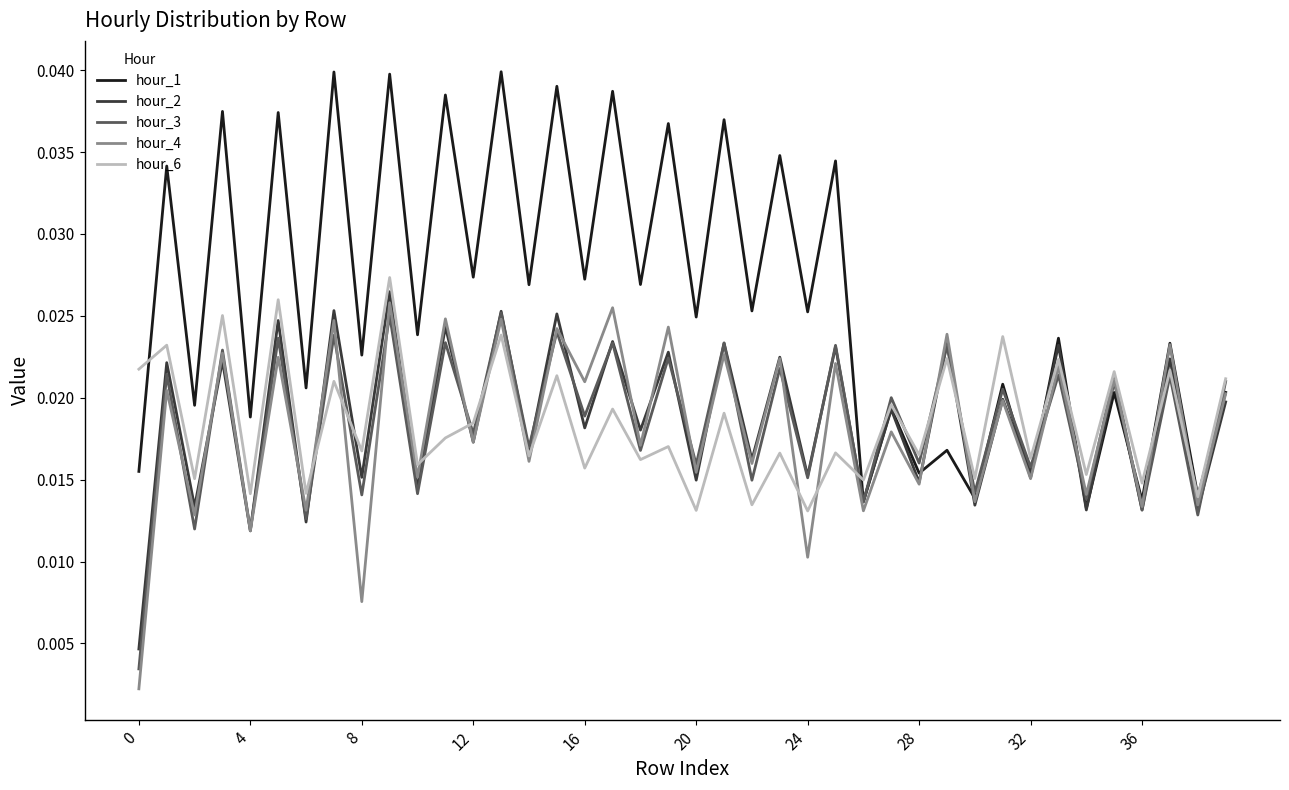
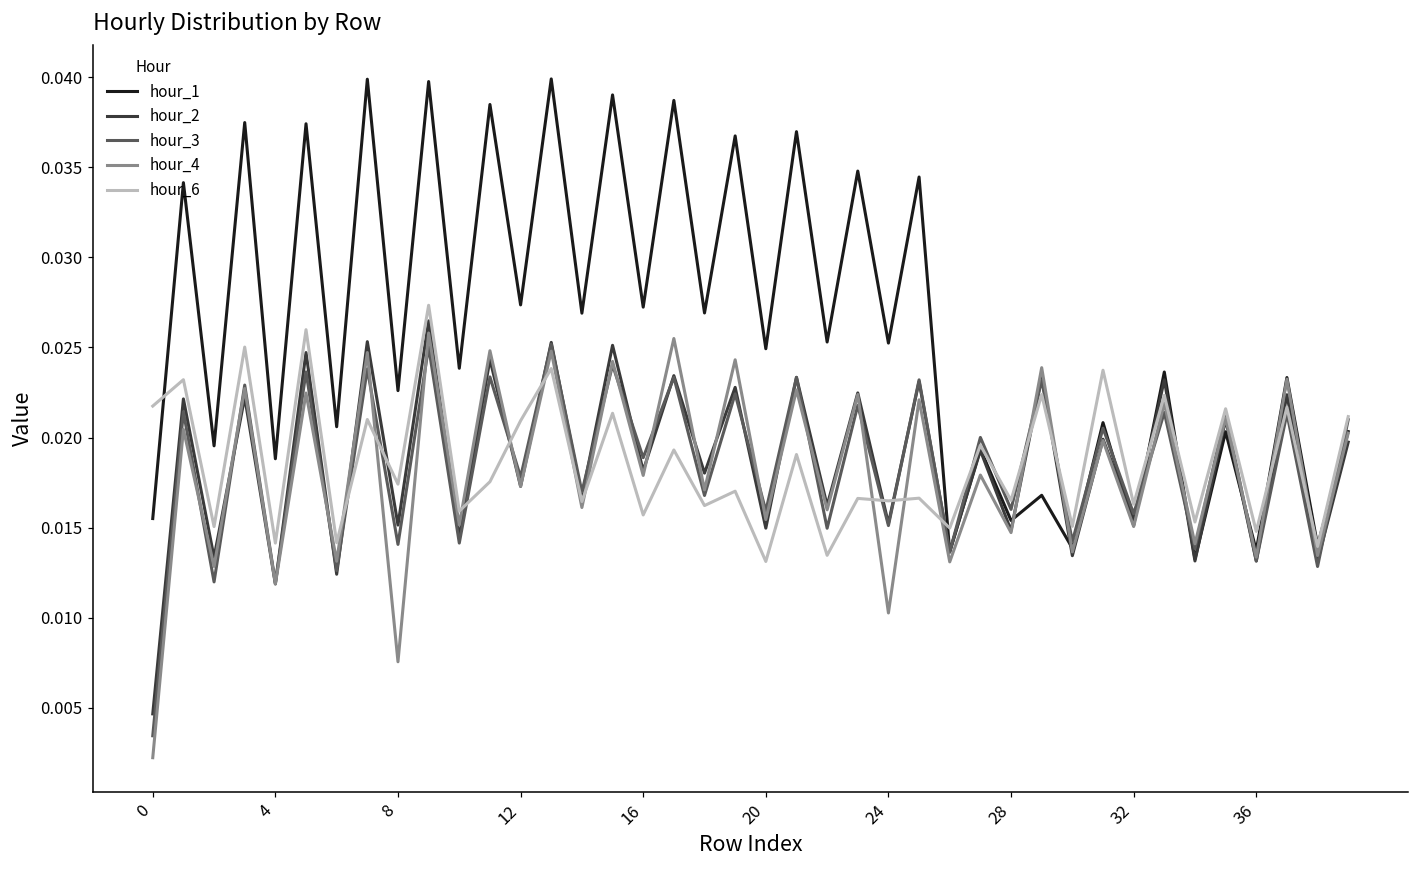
  {
    "hour_4": {
      "0": 0.0022,
      "8": 0.0076,
-     "16": 0.0210,
+     "16": 0.0179,
      "20": 0.0154,
      "24": 0.0103,
      "36": 0.0134
    },
    "hour_6": {
      "0": 0.0217,
      "4": 0.0141,
-     "8": 0.0168,
-     "12": 0.0185,
+     "8": 0.0174,
+     "12": 0.0209,
      "16": 0.0157,
      "20": 0.0131,
-     "24": 0.0131,
+     "24": 0.0165,
      "28": 0.0165,
      "32": 0.0163,
      "36": 0.0148
    }
  }
